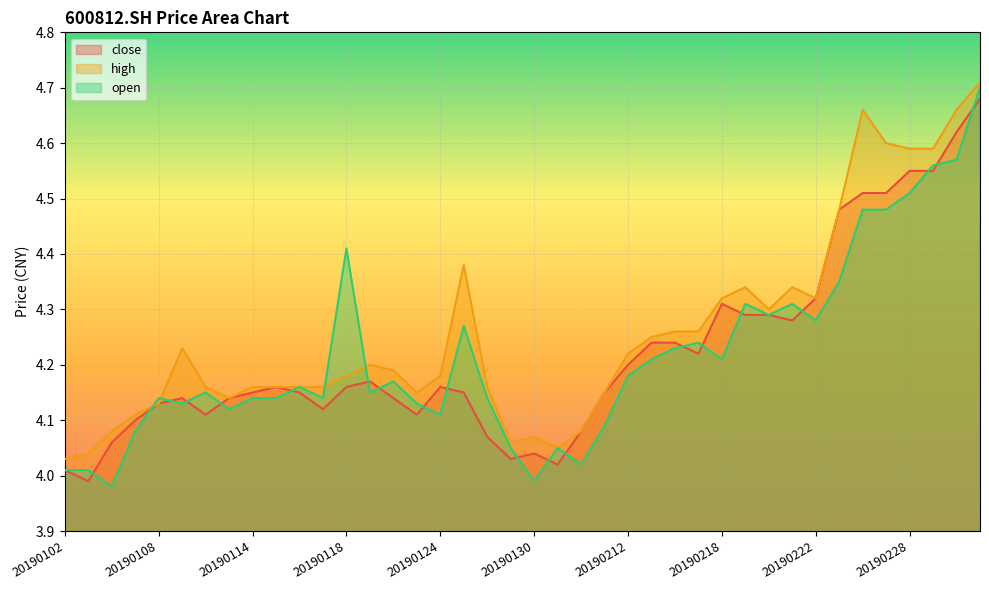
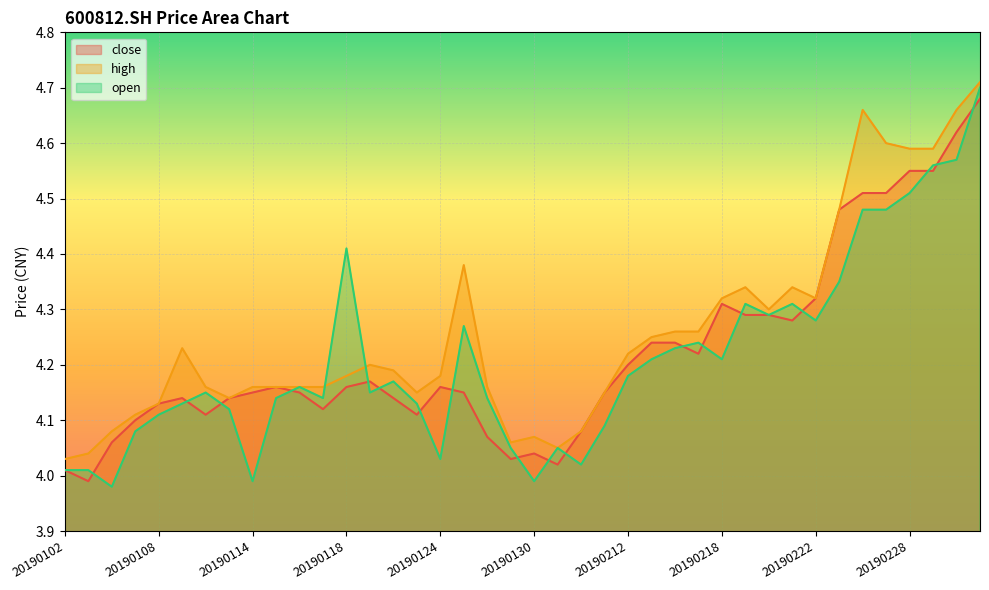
  {
    "open": {
-     "20190108": 4.14,
-     "20190114": 4.14,
+     "20190108": 4.11,
+     "20190114": 3.99,
      "20190118": 4.41,
-     "20190124": 4.11,
+     "20190124": 4.03,
      "20190130": 3.99,
      "20190212": 4.18,
      "20190218": 4.21,
      "20190222": 4.28,
      "20190228": 4.51
    }
  }
